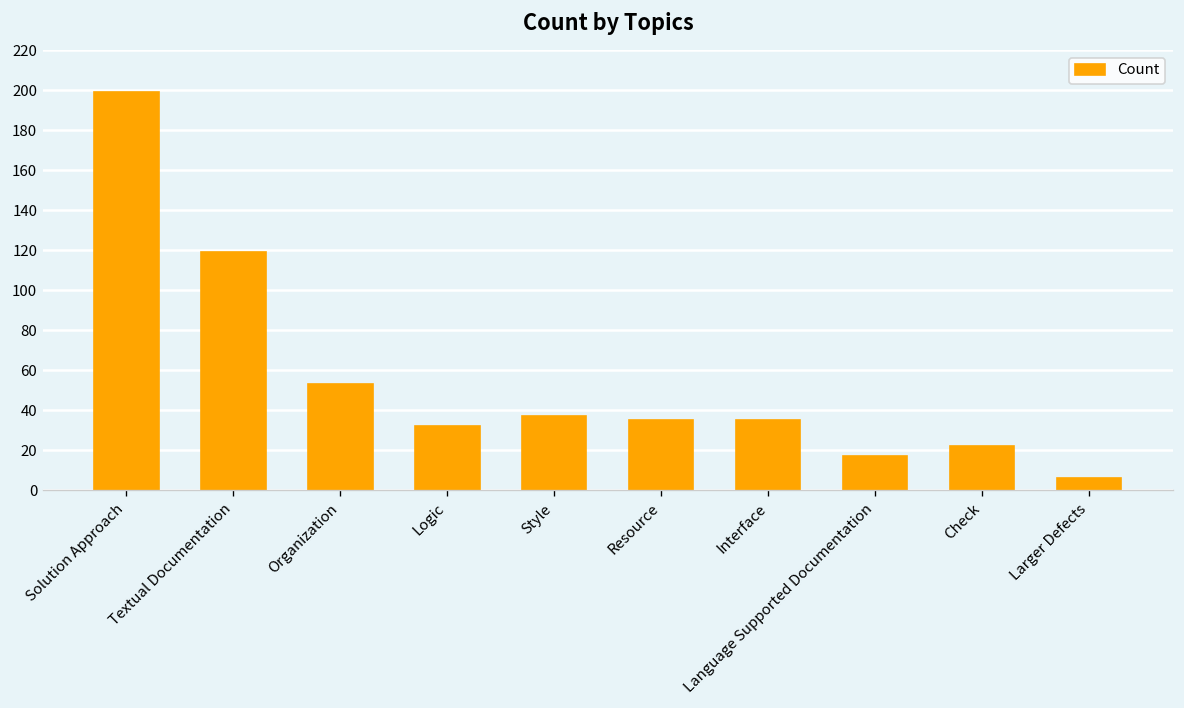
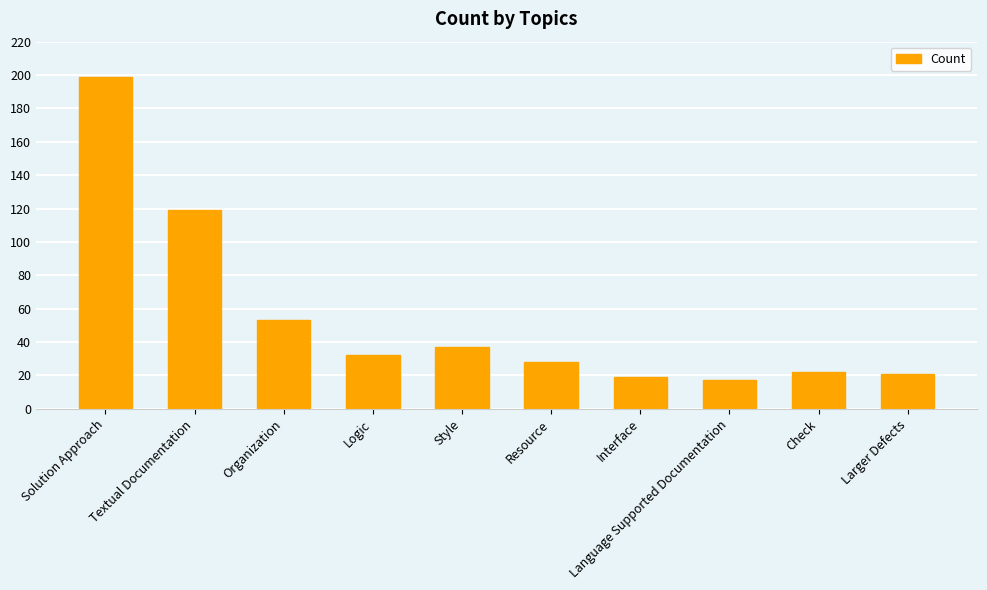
  {
    "Solution Approach": 199,
    "Textual Documentation": 119,
    "Organization": 53,
    "Logic": 32,
    "Style": 37,
-   "Resource": 35,
-   "Interface": 35,
+   "Resource": 28,
+   "Interface": 19,
    "Language Supported Documentation": 17,
    "Check": 22,
-   "Larger Defects": 6
+   "Larger Defects": 21
  }
